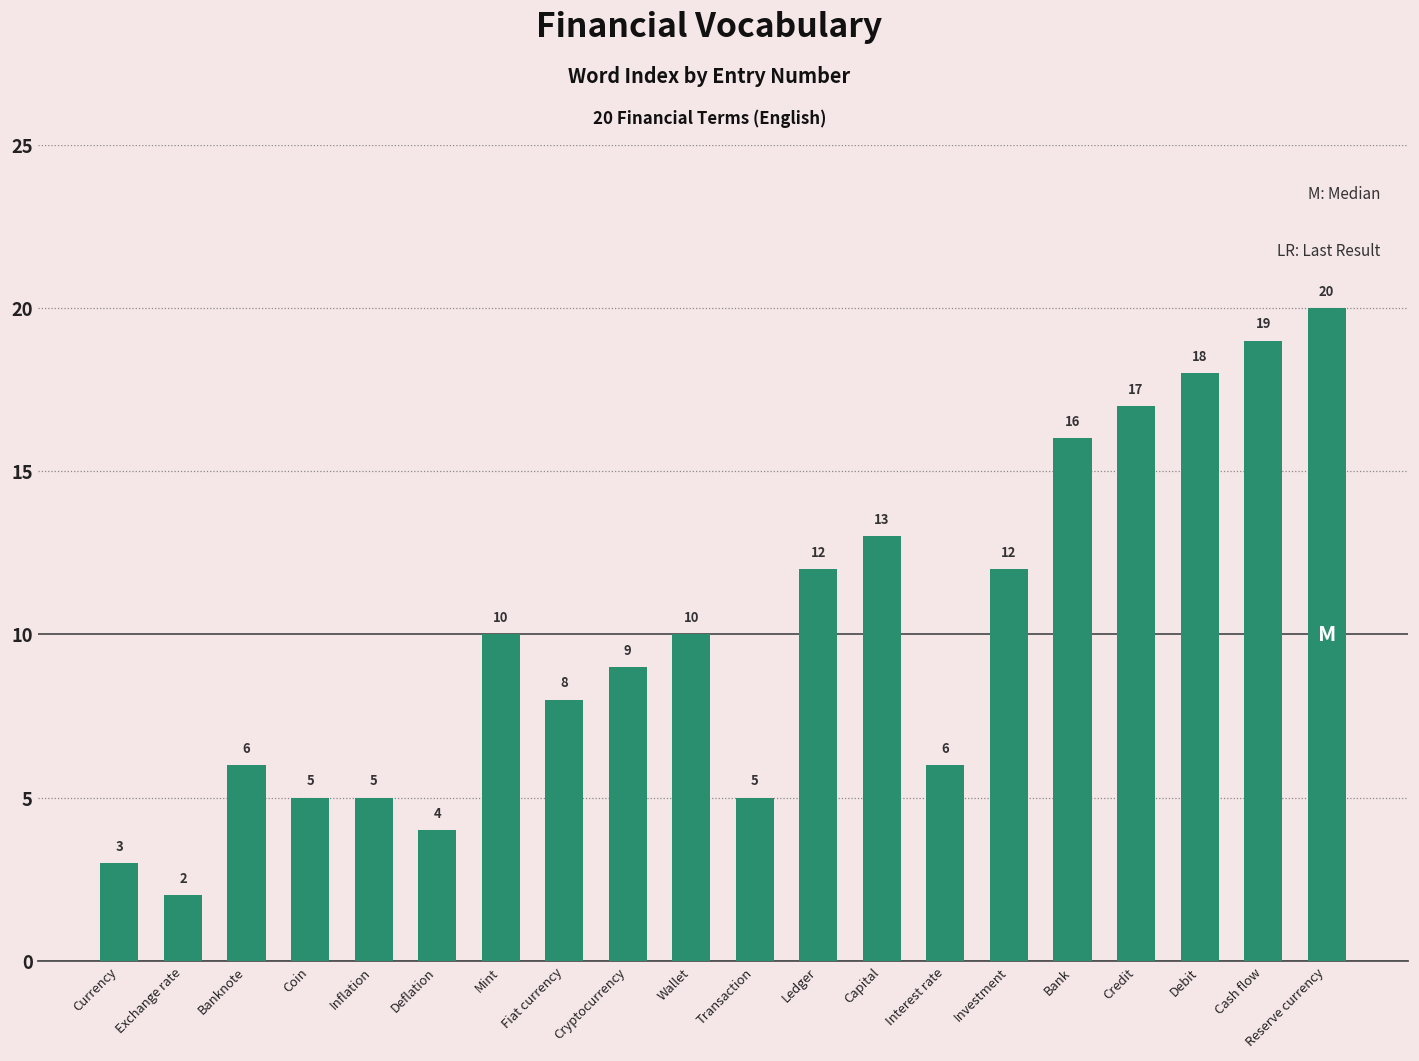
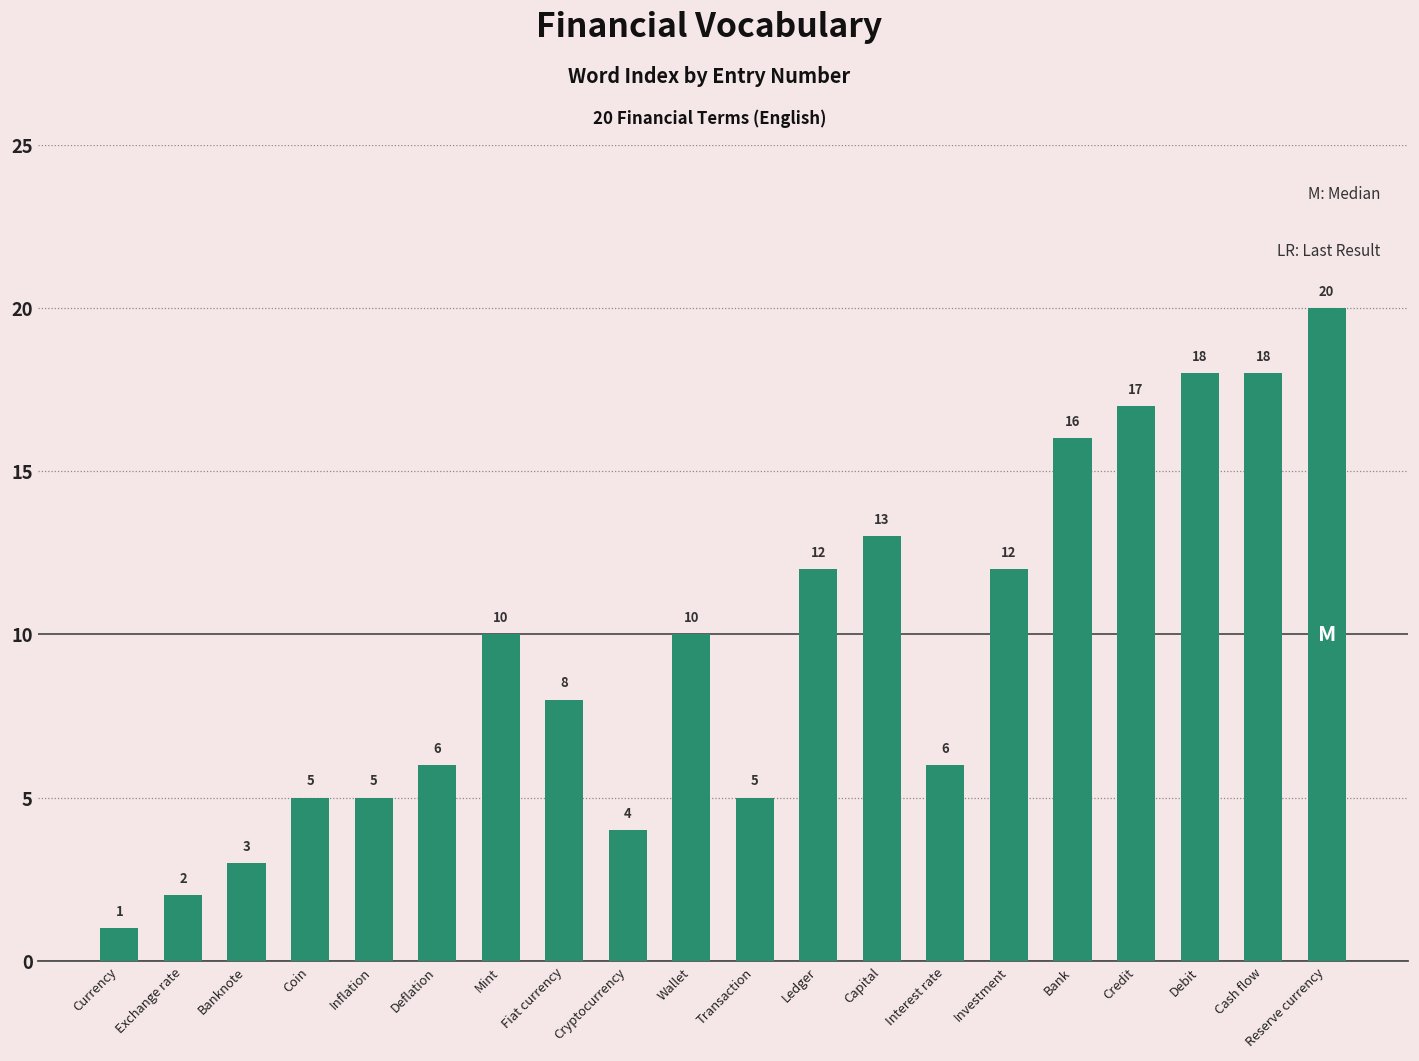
  {
-   "Currency": 3,
+   "Currency": 1,
    "Exchange rate": 2,
-   "Banknote": 6,
+   "Banknote": 3,
    "Coin": 5,
    "Inflation": 5,
-   "Deflation": 4,
+   "Deflation": 6,
    "Mint": 10,
    "Fiat currency": 8,
-   "Cryptocurrency": 9,
+   "Cryptocurrency": 4,
    "Wallet": 10,
    "Transaction": 5,
    "Ledger": 12,
    "Capital": 13,
    "Interest rate": 6,
    "Investment": 12,
    "Bank": 16,
    "Credit": 17,
    "Debit": 18,
-   "Cash flow": 19,
+   "Cash flow": 18,
    "Reserve currency": 20
  }
